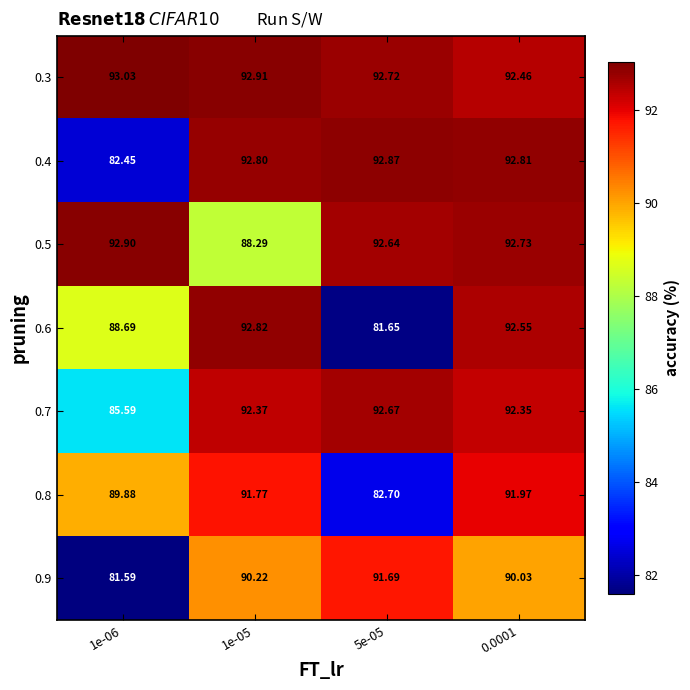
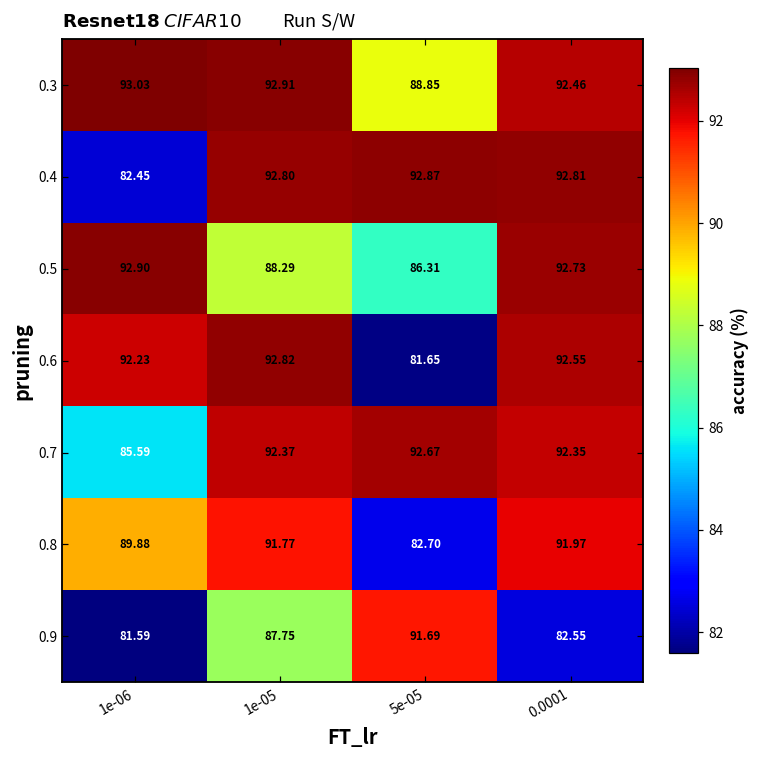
  {
    "0.3": {
      "1e-06": 93.03,
      "1e-05": 92.91,
-     "5e-05": 92.72,
+     "5e-05": 88.85,
      "0.0001": 92.46
    },
    "0.4": {
      "1e-06": 82.45,
      "1e-05": 92.80,
      "5e-05": 92.87,
      "0.0001": 92.81
    },
    "0.5": {
      "1e-06": 92.90,
      "1e-05": 88.29,
-     "5e-05": 92.64,
+     "5e-05": 86.31,
      "0.0001": 92.73
    },
    "0.6": {
-     "1e-06": 88.69,
+     "1e-06": 92.23,
      "1e-05": 92.82,
      "5e-05": 81.65,
      "0.0001": 92.55
    },
    "0.7": {
      "1e-06": 85.59,
      "1e-05": 92.37,
      "5e-05": 92.67,
      "0.0001": 92.35
    },
    "0.8": {
      "1e-06": 89.88,
      "1e-05": 91.77,
      "5e-05": 82.70,
      "0.0001": 91.97
    },
    "0.9": {
      "1e-06": 81.59,
-     "1e-05": 90.22,
+     "1e-05": 87.75,
      "5e-05": 91.69,
-     "0.0001": 90.03
+     "0.0001": 82.55
    }
  }
